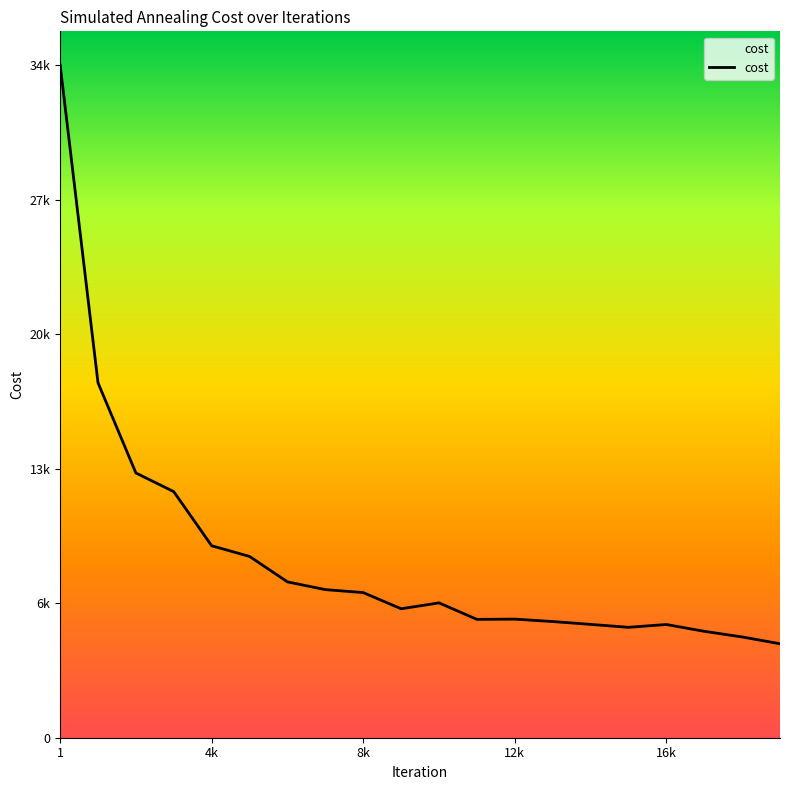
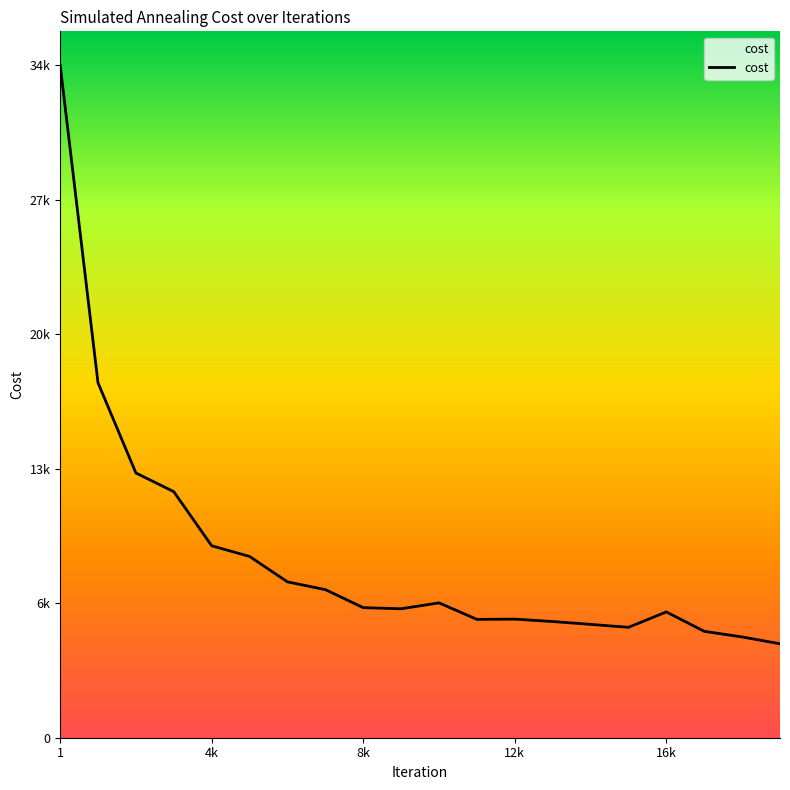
  {
    "1": 34700,
    "4k": 9900,
-   "8k": 7500,
+   "8k": 6700,
    "12k": 6100,
-   "16k": 5800
+   "16k": 6500
  }
